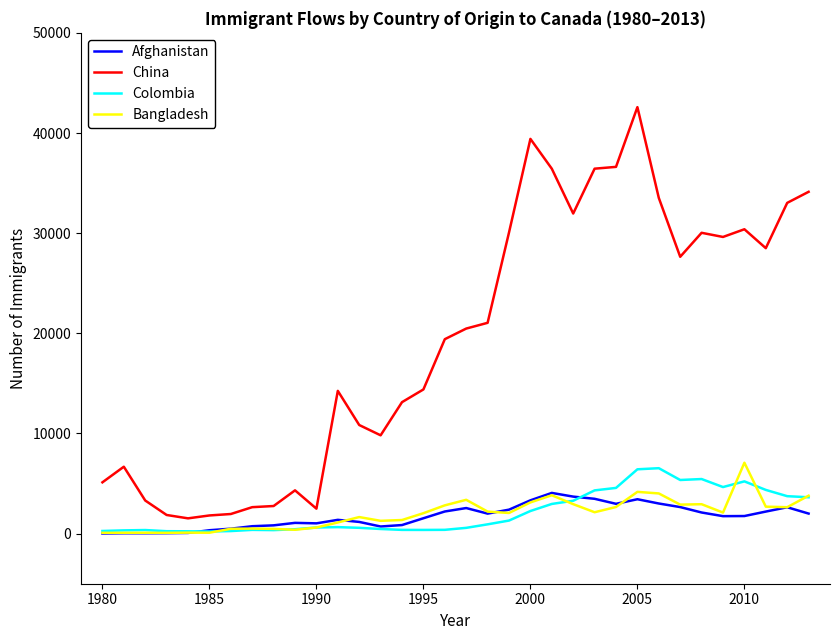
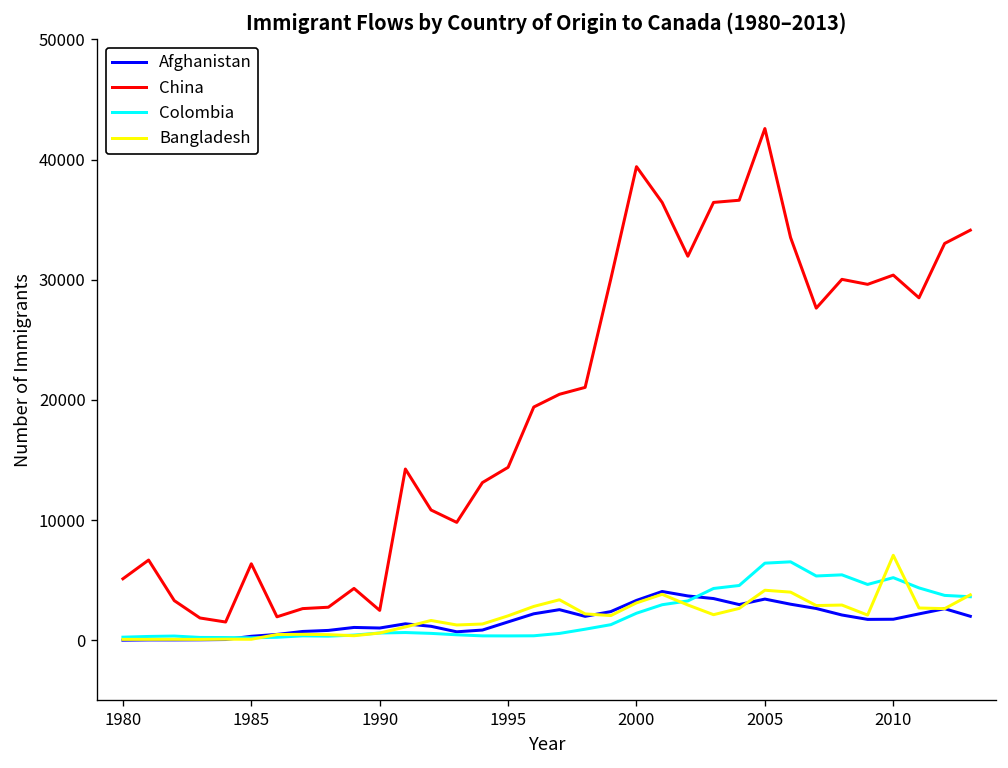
  {
    "Afghanistan": {
      "1990": 1000,
      "1995": 1500,
      "2005": 3400,
      "2010": 1800
    },
    "China": {
      "1980": 5100,
-     "1985": 1800,
+     "1985": 6400,
      "1990": 2500,
      "1995": 14400,
      "2000": 39400,
      "2005": 42600,
      "2010": 30400
    },
    "Colombia": {
      "1995": 400,
      "2000": 2300,
      "2005": 6400,
      "2010": 5200
    },
    "Bangladesh": {
      "1995": 2000,
      "2005": 4200,
      "2010": 7100
    }
  }
